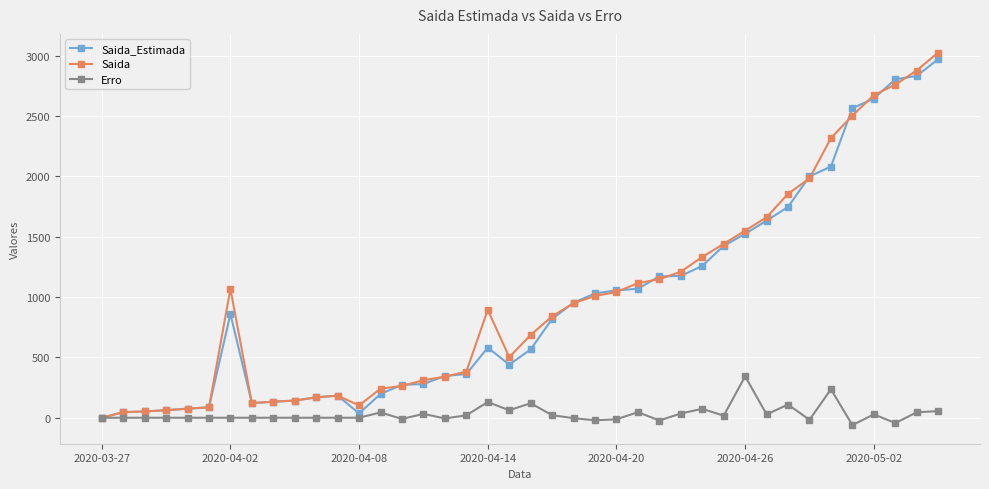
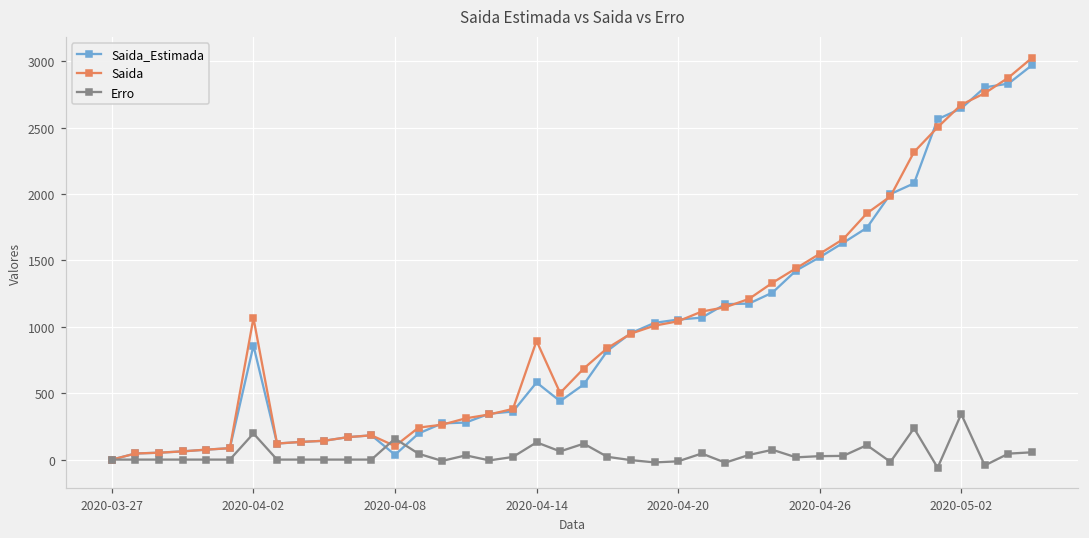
  {
    "Saida_Estimada": {
      "2020-04-02": 860,
      "2020-04-08": 40,
      "2020-04-14": 580,
      "2020-04-26": 1520,
      "2020-05-02": 2650
    },
    "Saida": {
      "2020-04-02": 1070,
      "2020-04-08": 100,
      "2020-04-14": 890,
      "2020-04-26": 1550,
      "2020-05-02": 2670
    },
    "Erro": {
-     "2020-04-02": 0,
-     "2020-04-08": 0,
+     "2020-04-02": 200,
+     "2020-04-08": 160,
      "2020-04-14": 130,
      "2020-04-20": -10,
-     "2020-04-26": 340,
-     "2020-05-02": 30
+     "2020-04-26": 30,
+     "2020-05-02": 340
    }
  }
